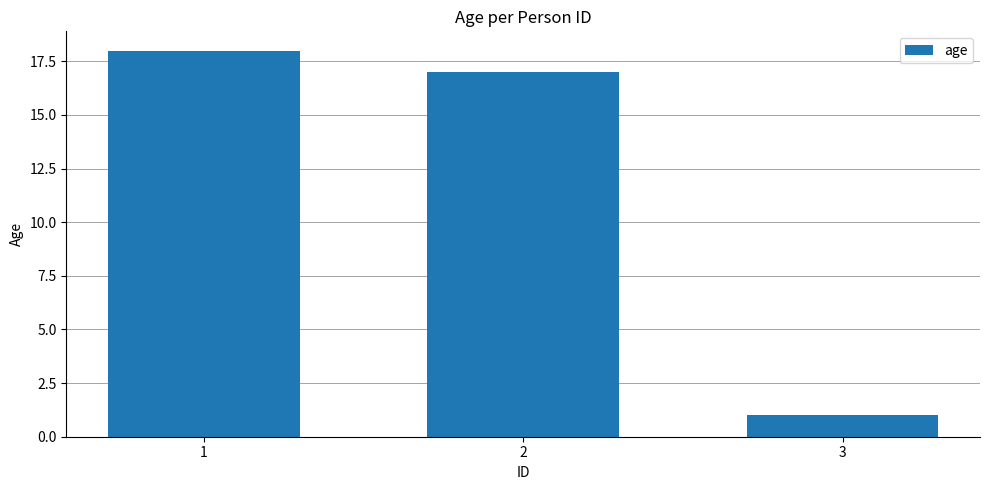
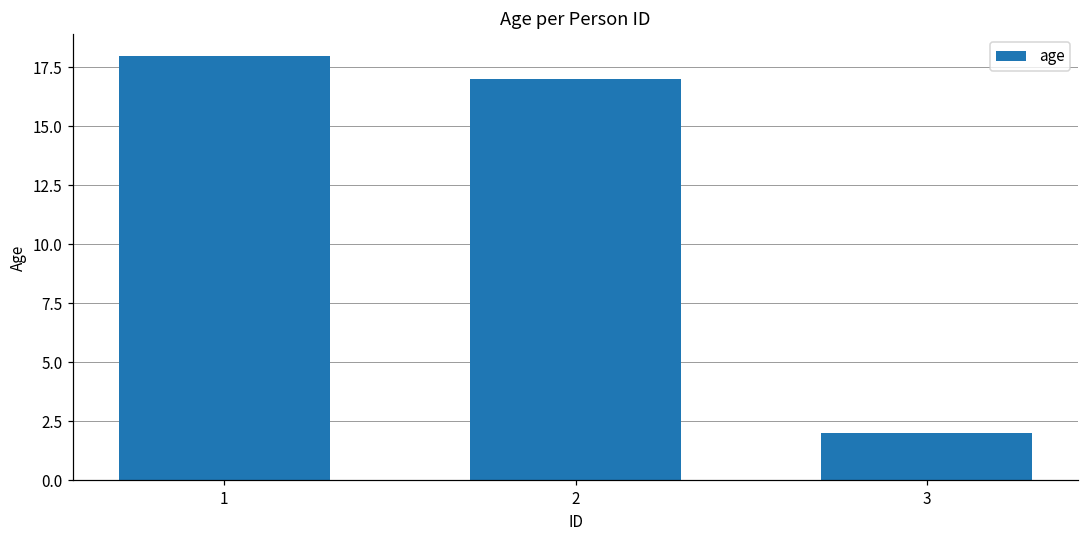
  {
    "1": 18,
    "2": 17,
-   "3": 1
+   "3": 2
  }
